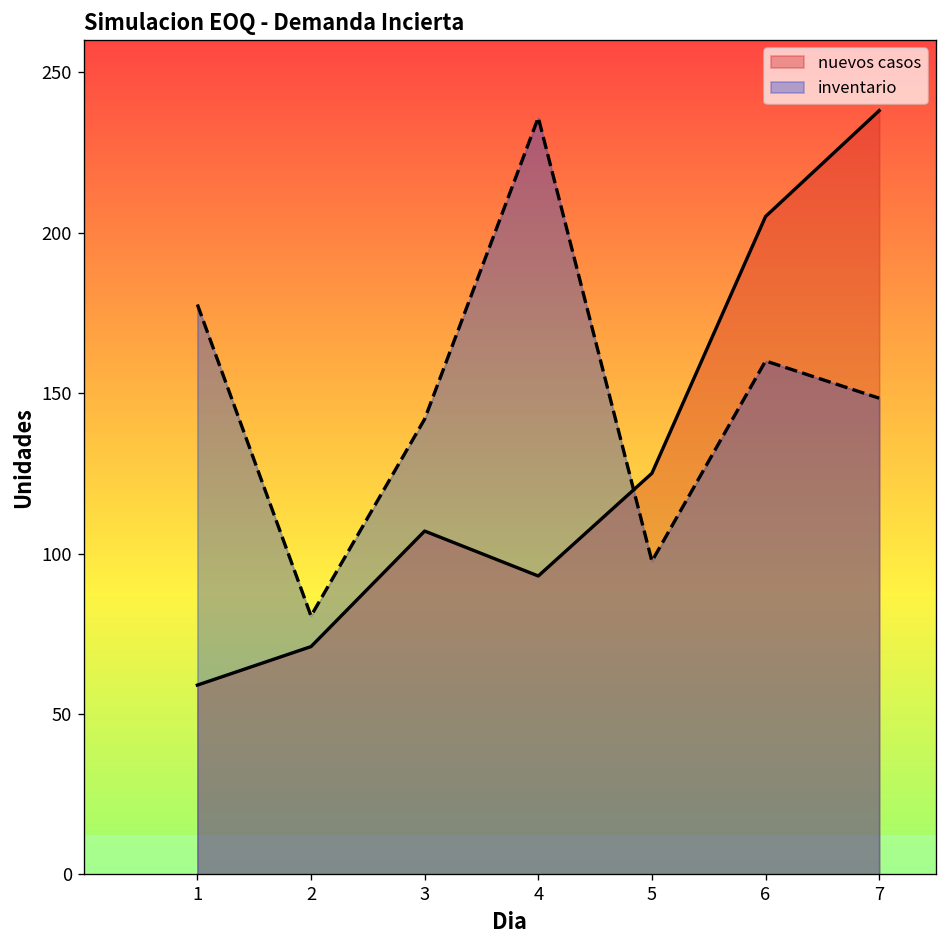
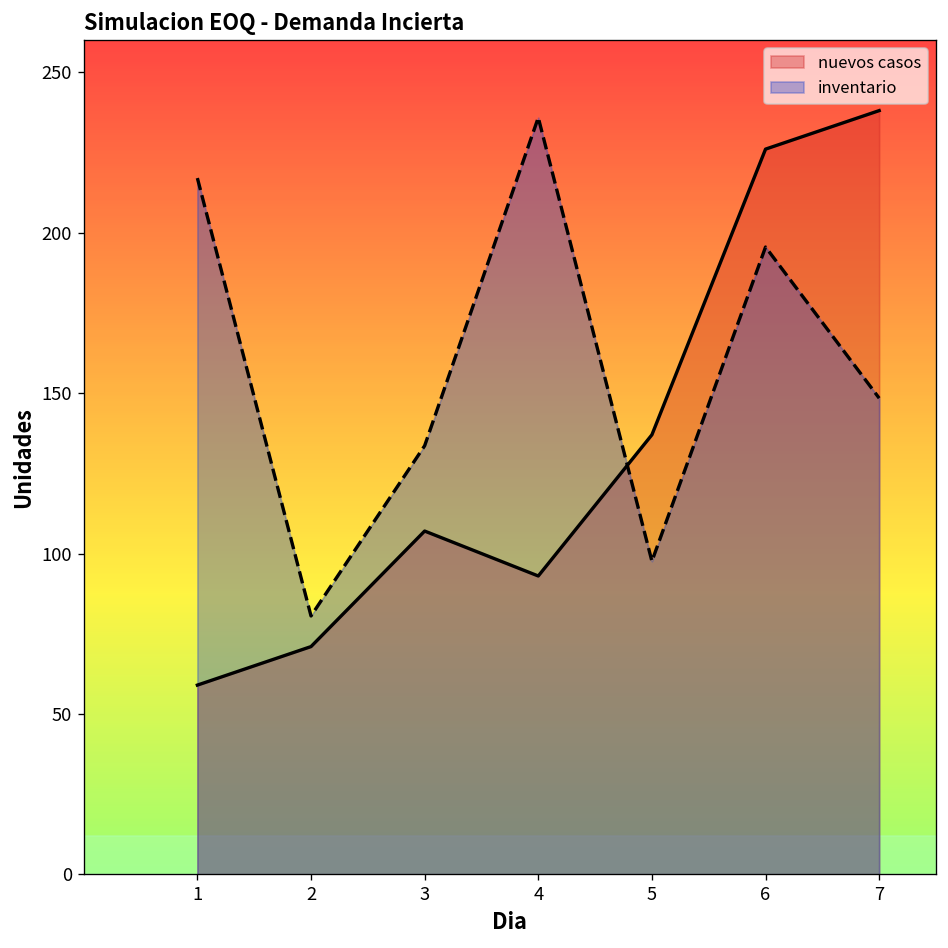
  {
    "nuevos casos": {
      "1": 59,
      "2": 71,
      "3": 107,
      "4": 93,
-     "5": 125,
-     "6": 205,
+     "5": 137,
+     "6": 226,
      "7": 238
    },
    "inventario": {
-     "1": 178,
+     "1": 217,
      "2": 81,
-     "3": 142,
+     "3": 134,
      "4": 236,
      "5": 98,
-     "6": 160,
+     "6": 196,
      "7": 148
    }
  }
